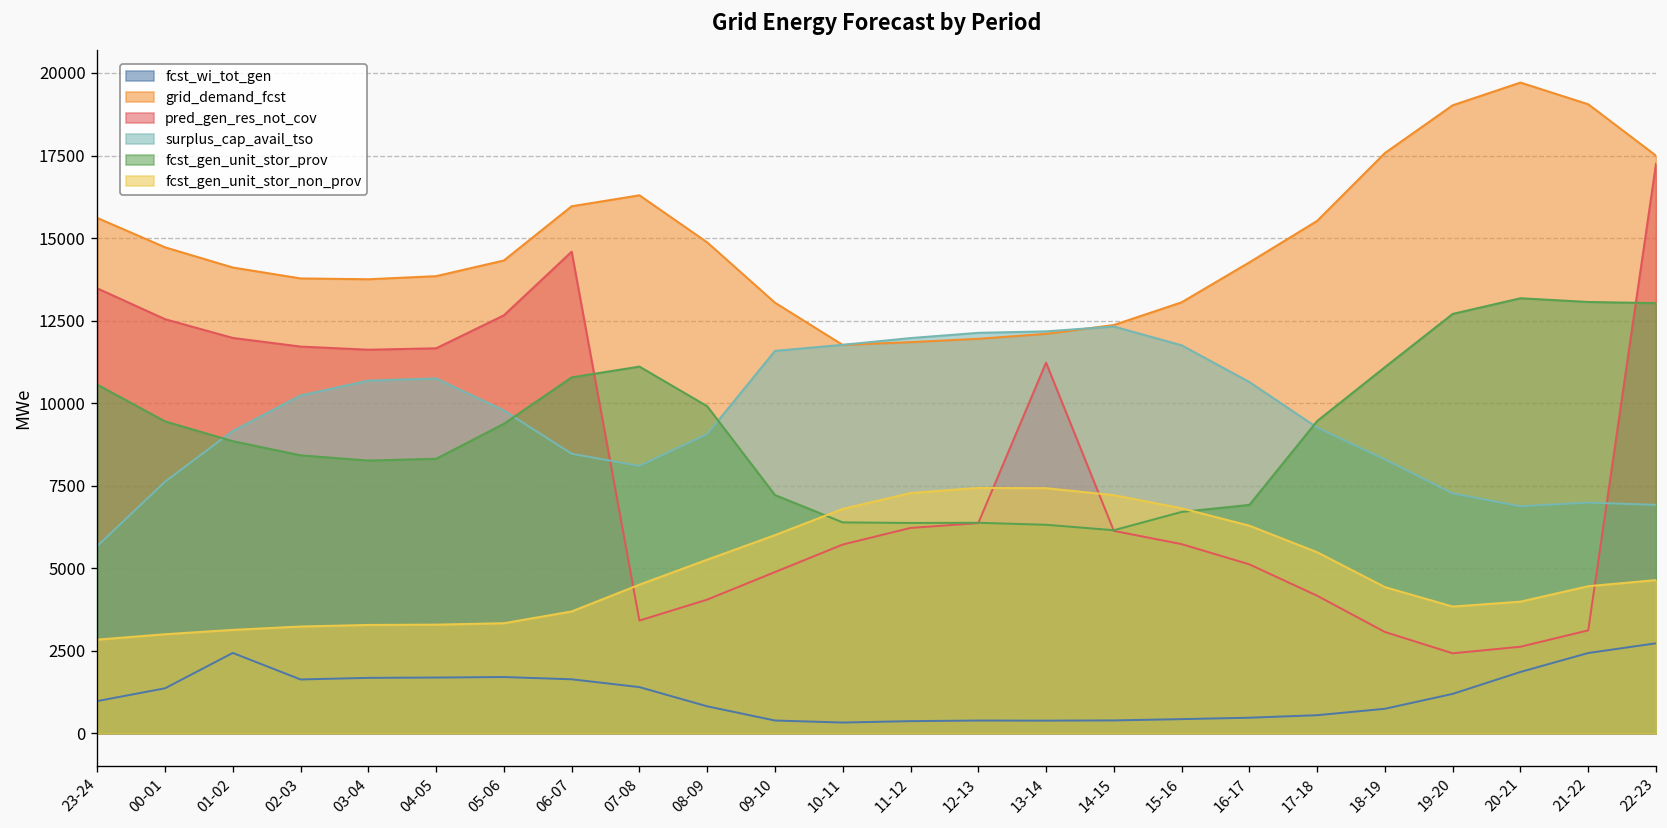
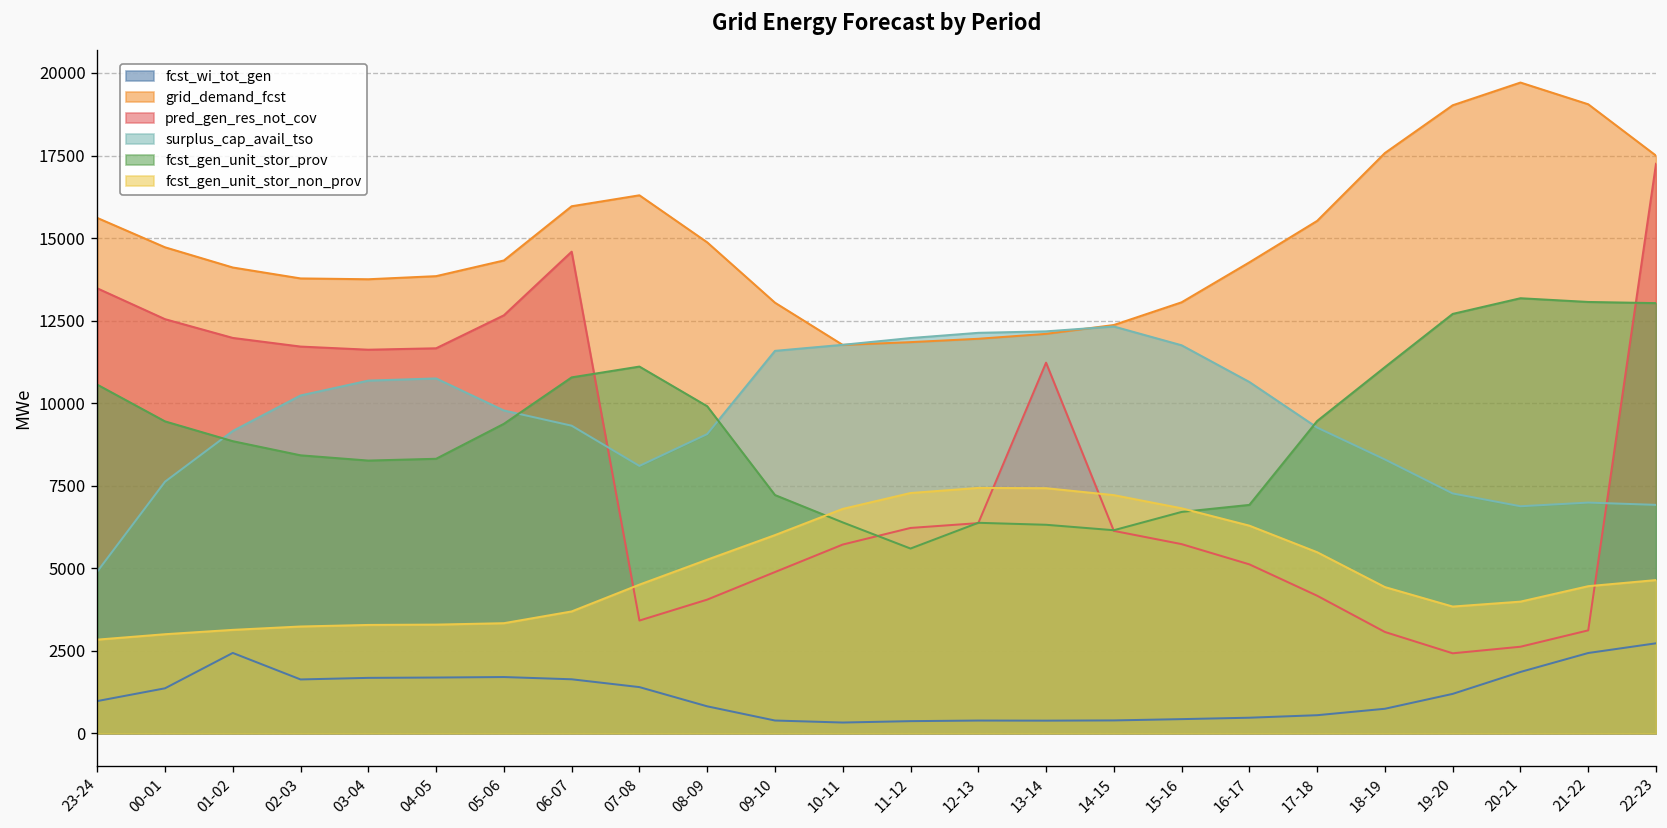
  {
    "fcst_wi_tot_gen": {
      "23-24": 1000,
      "00-01": 1400,
      "01-02": 2400,
      "02-03": 1600,
      "03-04": 1700,
      "04-05": 1700,
      "05-06": 1700,
      "06-07": 1600,
      "07-08": 1400,
      "08-09": 800,
      "09-10": 400,
      "10-11": 300,
      "11-12": 400,
      "12-13": 400,
      "13-14": 400,
      "14-15": 400,
      "15-16": 400,
      "16-17": 500,
      "17-18": 500,
      "18-19": 700,
      "19-20": 1200,
      "20-21": 1900,
      "21-22": 2400,
      "22-23": 2700
    },
    "pred_gen_res_not_cov": {
      "23-24": 13500,
      "00-01": 12500,
      "01-02": 12000,
      "02-03": 11700,
      "03-04": 11600,
      "04-05": 11700,
      "05-06": 12700,
      "06-07": 14600,
      "07-08": 3400,
      "08-09": 4000,
      "09-10": 4900,
      "10-11": 5700,
      "11-12": 6200,
      "13-14": 11200,
      "15-16": 5700,
      "16-17": 5100,
      "17-18": 4200,
      "18-19": 3100,
      "19-20": 2400,
      "20-21": 2600,
      "21-22": 3100,
      "22-23": 17300
    },
    "surplus_cap_avail_tso": {
-     "23-24": 5700,
+     "23-24": 4900,
      "00-01": 7600,
      "01-02": 9200,
      "02-03": 10200,
      "03-04": 10700,
      "04-05": 10700,
      "05-06": 9800,
-     "06-07": 8500,
+     "06-07": 9300,
      "07-08": 8100,
      "08-09": 9100,
      "09-10": 11600,
      "11-12": 12000,
      "12-13": 12100,
      "15-16": 11800,
      "16-17": 10600,
      "17-18": 9300,
      "18-19": 8300,
      "19-20": 7300,
      "20-21": 6900,
      "21-22": 7000,
      "22-23": 6900
    },
    "fcst_gen_unit_stor_prov": {
      "23-24": 10600,
      "00-01": 9400,
      "01-02": 8800,
      "02-03": 8400,
      "03-04": 8300,
      "04-05": 8300,
      "05-06": 9400,
      "06-07": 10800,
      "07-08": 11100,
      "08-09": 9900,
      "09-10": 7200,
      "10-11": 6400,
-     "11-12": 6400,
+     "11-12": 5600,
      "13-14": 6300,
      "15-16": 6700,
      "16-17": 6900,
      "17-18": 9500,
      "18-19": 11100,
      "19-20": 12700,
      "20-21": 13200,
      "21-22": 13100,
      "22-23": 13000
    }
  }
